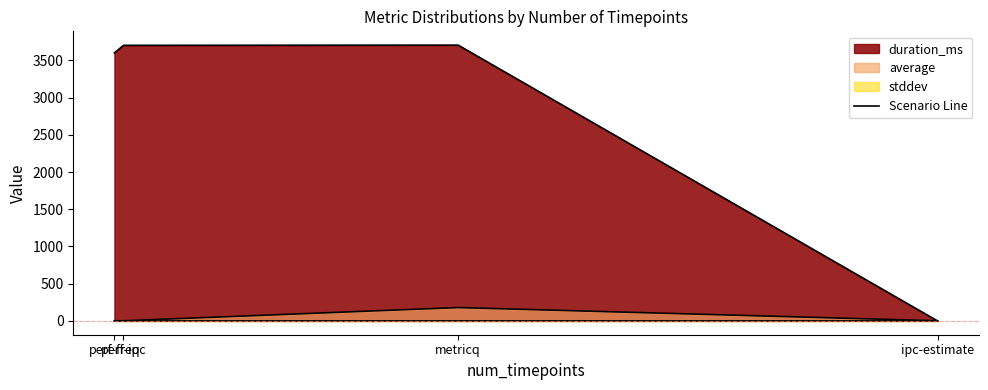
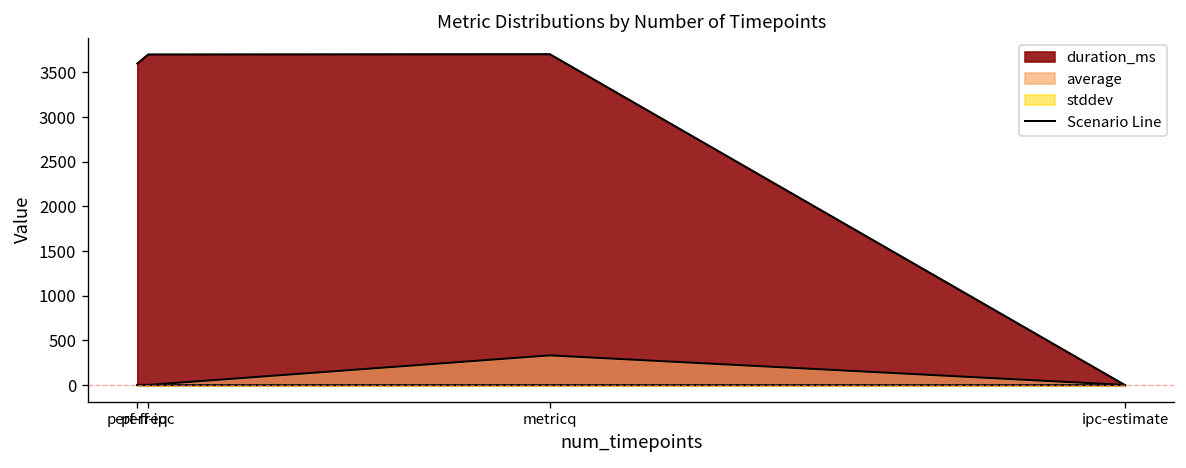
  {
    "duration_ms": {
      "metricq": 3700
    },
    "average": {
-     "metricq": 200
+     "metricq": 300
    },
    "stddev": {
      "metricq": 0
    }
  }
